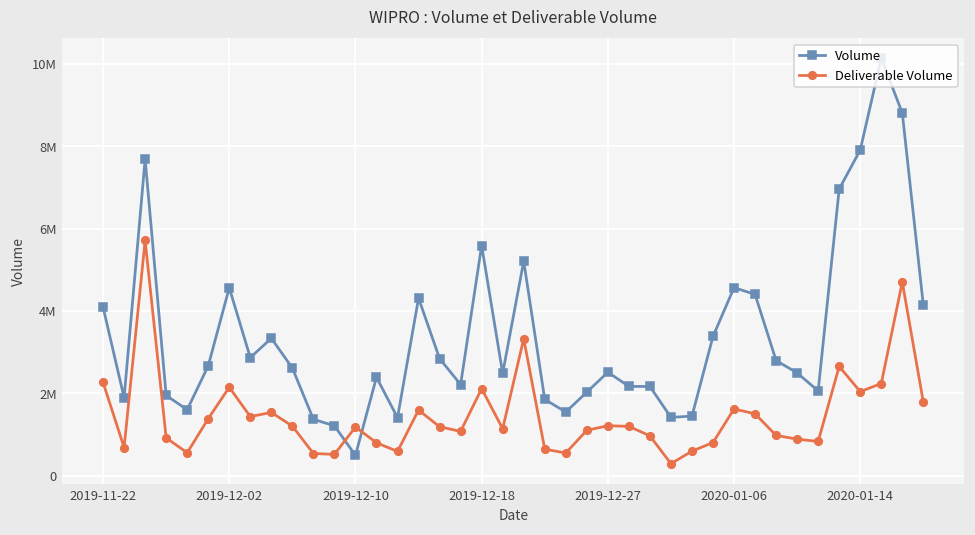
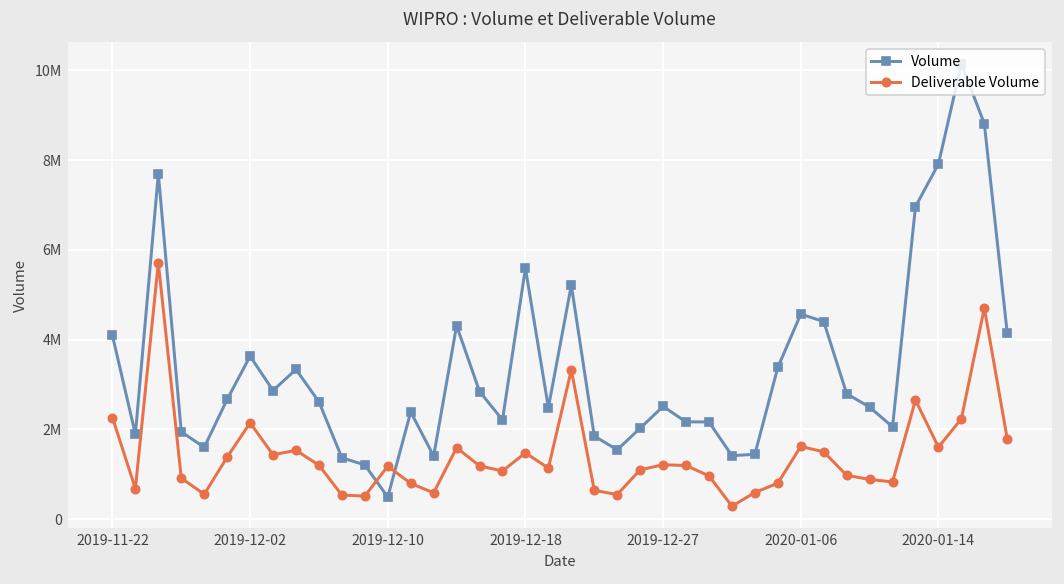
  {
    "Volume": {
      "2019-11-22": 4100000,
-     "2019-12-02": 4600000,
+     "2019-12-02": 3600000,
      "2019-12-10": 500000,
      "2019-12-18": 5600000,
      "2019-12-27": 2500000,
      "2020-01-06": 4600000,
      "2020-01-14": 7900000
    },
    "Deliverable Volume": {
      "2019-11-22": 2300000,
      "2019-12-02": 2100000,
      "2019-12-10": 1200000,
-     "2019-12-18": 2100000,
+     "2019-12-18": 1500000,
      "2019-12-27": 1200000,
      "2020-01-06": 1600000,
-     "2020-01-14": 2000000
+     "2020-01-14": 1600000
    }
  }
